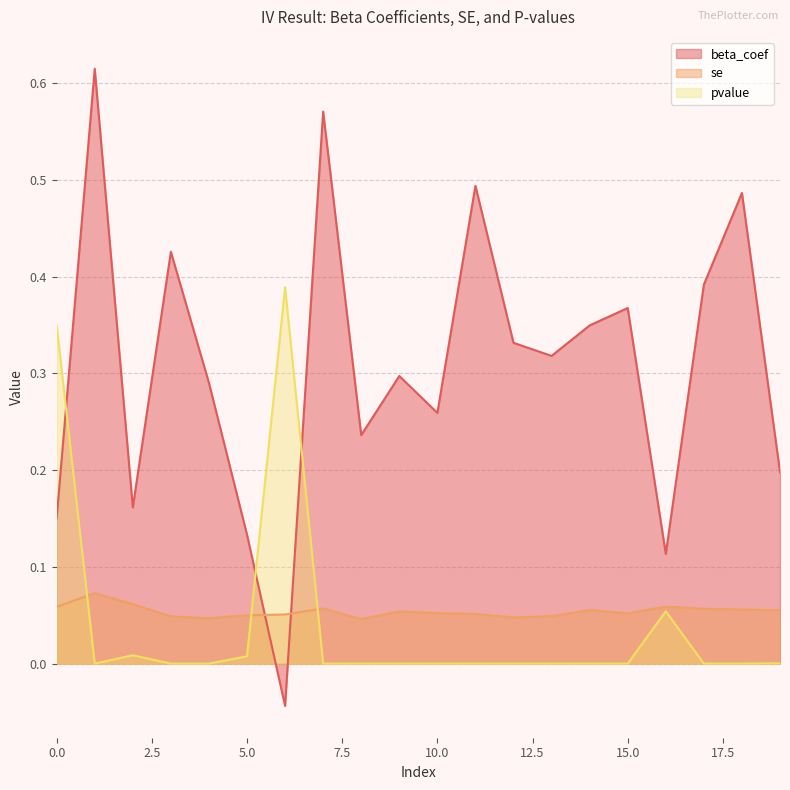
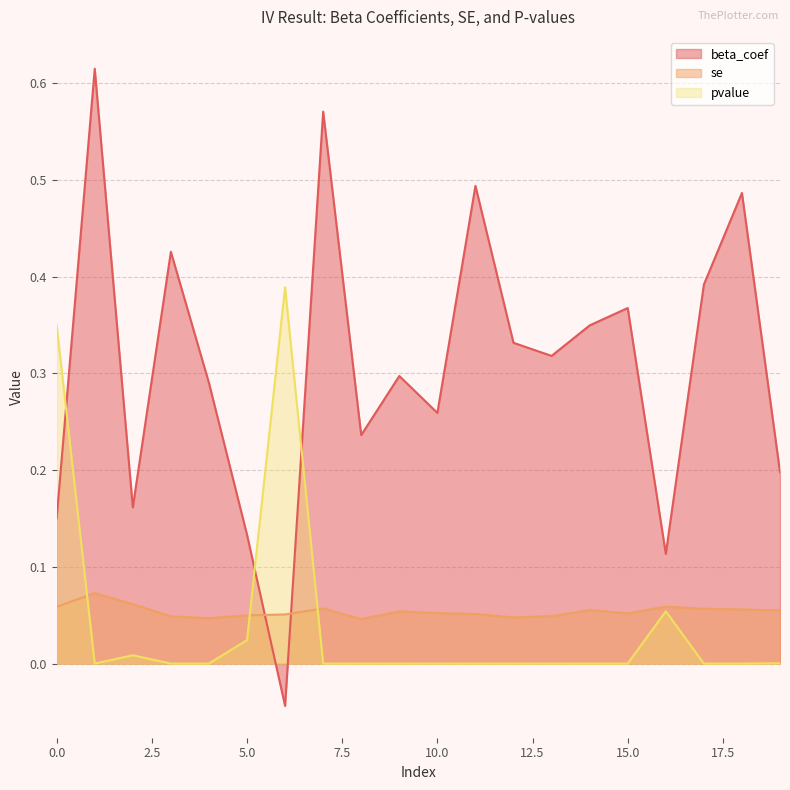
  {
    "pvalue": {
      "0.0": 0.35,
-     "5.0": 0.01,
+     "5.0": 0.02,
      "10.0": 0.00,
      "15.0": 0.00
    }
  }
